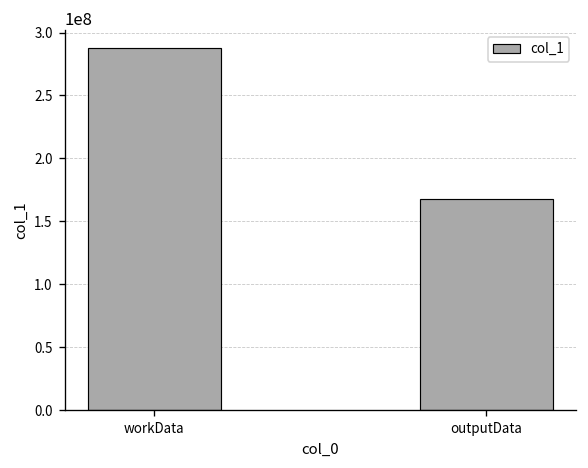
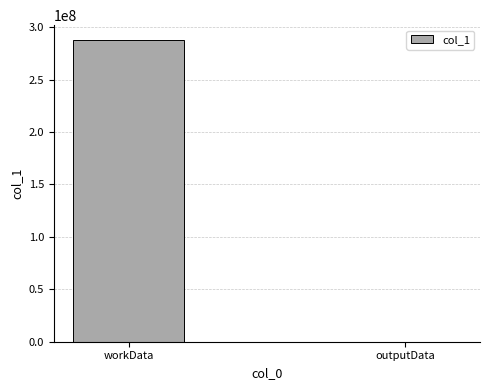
  {
    "workData": 287000000,
-   "outputData": 168000000
+   "outputData": 0
  }
